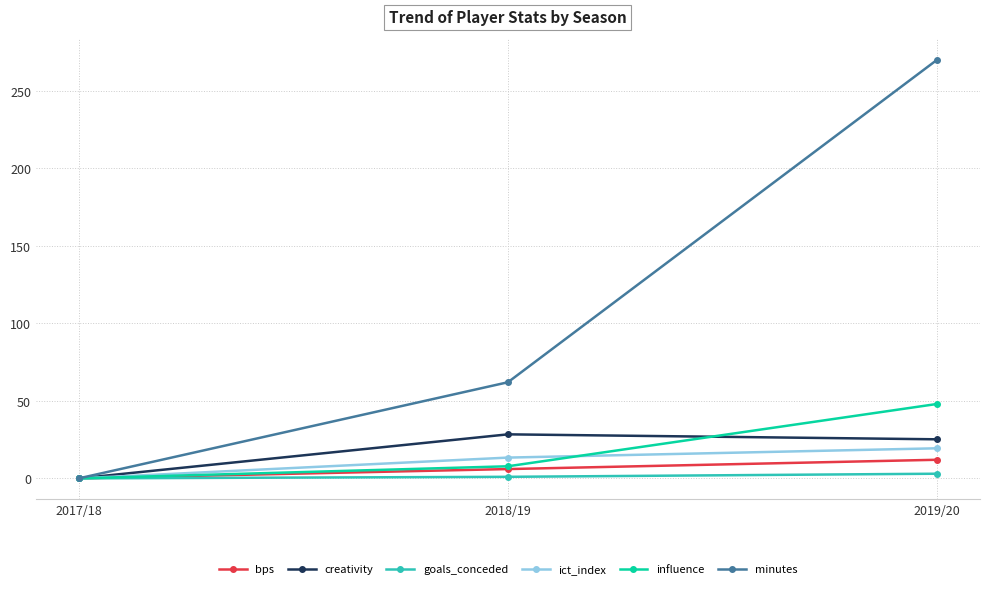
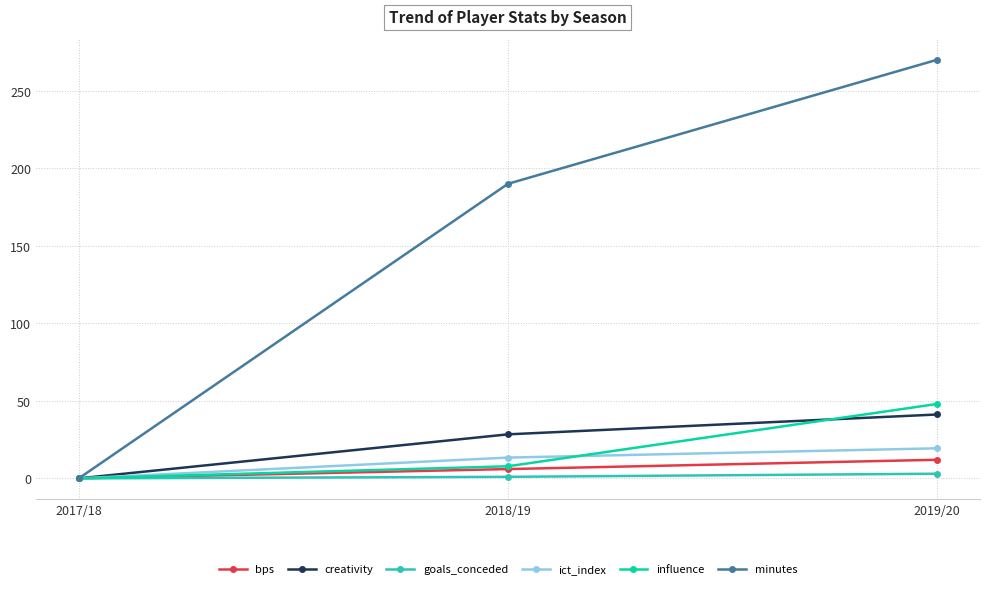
  {
    "bps": {
      "2018/19": 6,
      "2019/20": 12
    },
    "creativity": {
      "2018/19": 28,
-     "2019/20": 25
+     "2019/20": 41
    },
    "ict_index": {
      "2018/19": 13,
      "2019/20": 19
    },
    "minutes": {
-     "2018/19": 62,
+     "2018/19": 190,
      "2019/20": 270
    }
  }
